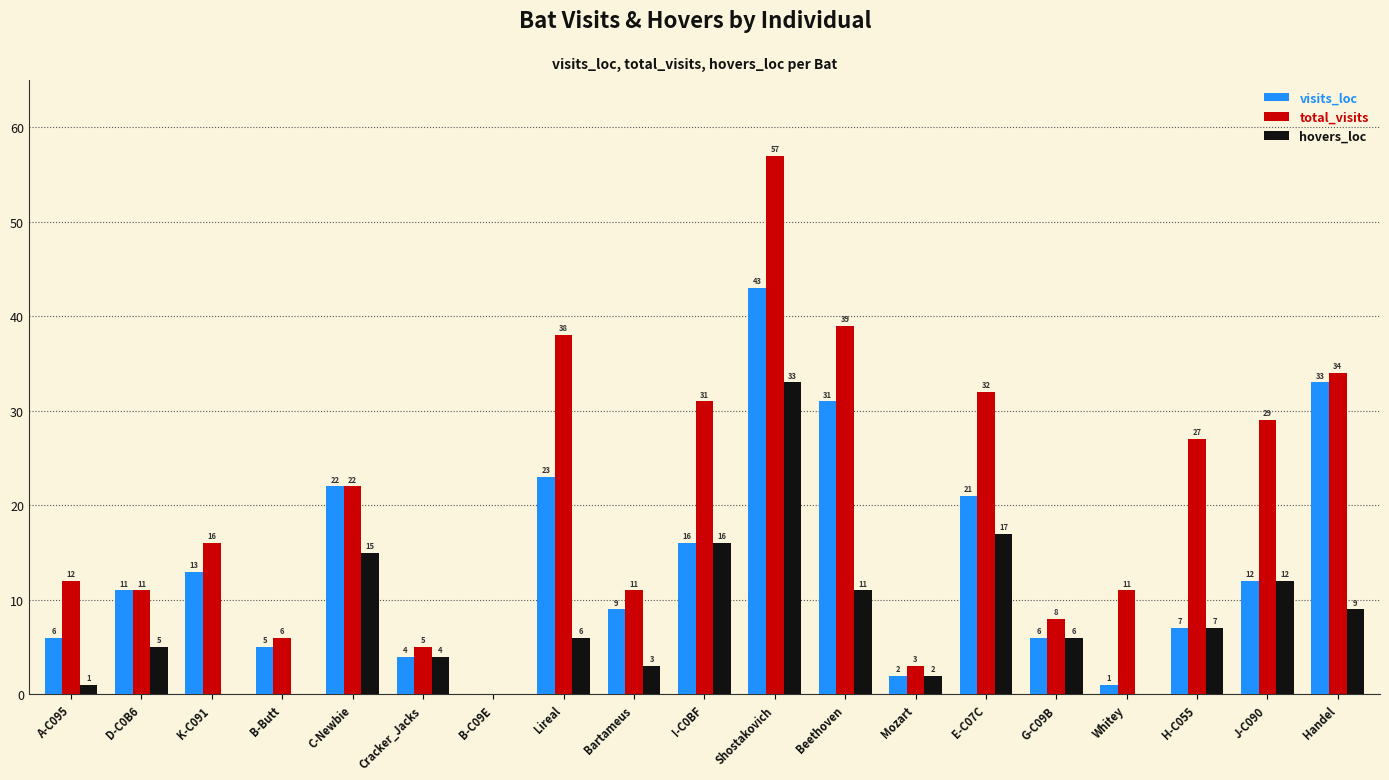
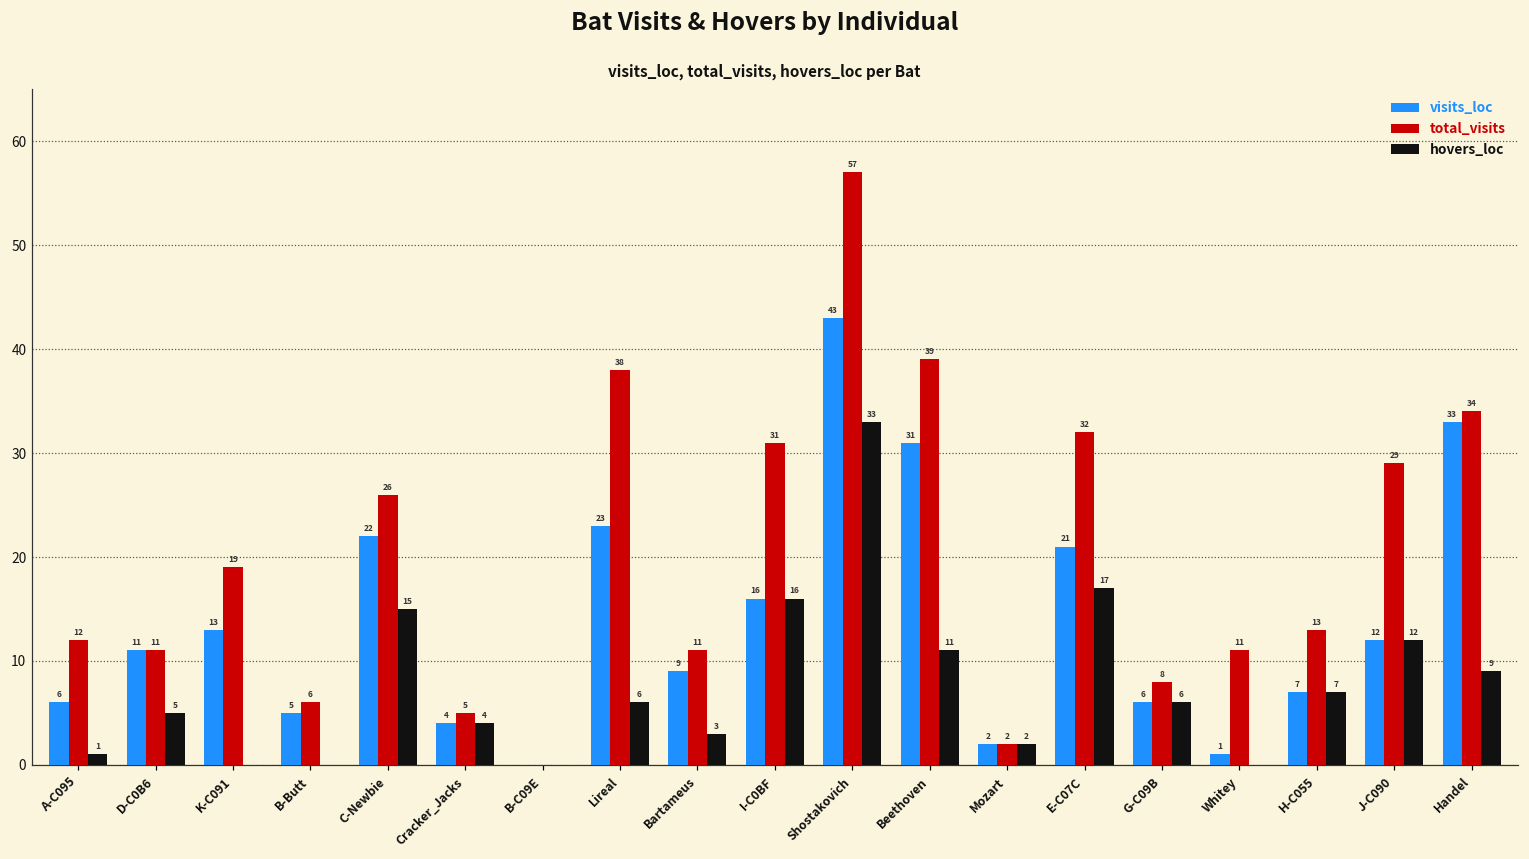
  {
    "visits_loc": {
      "A-C095": 6,
      "D-C0B6": 11,
      "K-C091": 13,
      "B-Butt": 5,
      "C-Newbie": 22,
      "Cracker_Jacks": 4,
      "Lireal": 23,
      "Bartameus": 9,
      "I-C0BF": 16,
      "Shostakovich": 43,
      "Beethoven": 31,
      "Mozart": 2,
      "E-C07C": 21,
      "G-C09B": 6,
      "Whitey": 1,
      "H-C055": 7,
      "J-C090": 12,
      "Handel": 33
    },
    "total_visits": {
      "A-C095": 12,
      "D-C0B6": 11,
-     "K-C091": 16,
+     "K-C091": 19,
      "B-Butt": 6,
-     "C-Newbie": 22,
+     "C-Newbie": 26,
      "Cracker_Jacks": 5,
      "Lireal": 38,
      "Bartameus": 11,
      "I-C0BF": 31,
      "Shostakovich": 57,
      "Beethoven": 39,
-     "Mozart": 3,
+     "Mozart": 2,
      "E-C07C": 32,
      "G-C09B": 8,
      "Whitey": 11,
-     "H-C055": 27,
+     "H-C055": 13,
      "J-C090": 29,
      "Handel": 34
    },
    "hovers_loc": {
      "A-C095": 1,
      "D-C0B6": 5,
      "C-Newbie": 15,
      "Cracker_Jacks": 4,
      "Lireal": 6,
      "Bartameus": 3,
      "I-C0BF": 16,
      "Shostakovich": 33,
      "Beethoven": 11,
      "Mozart": 2,
      "E-C07C": 17,
      "G-C09B": 6,
      "H-C055": 7,
      "J-C090": 12,
      "Handel": 9
    }
  }
